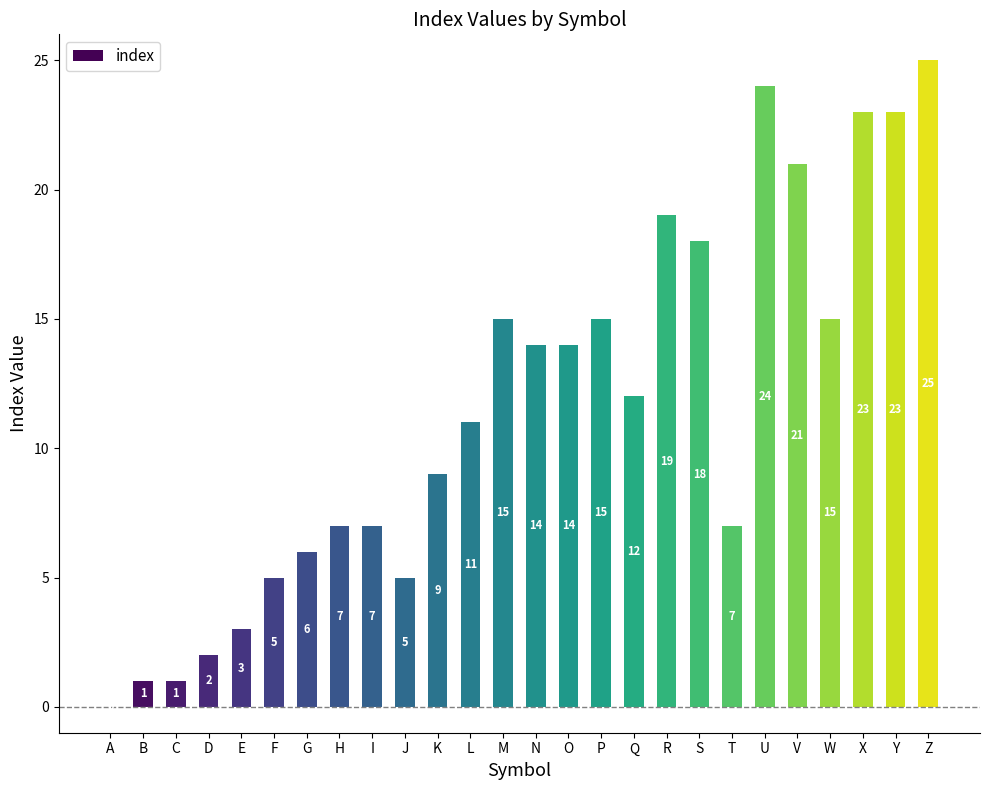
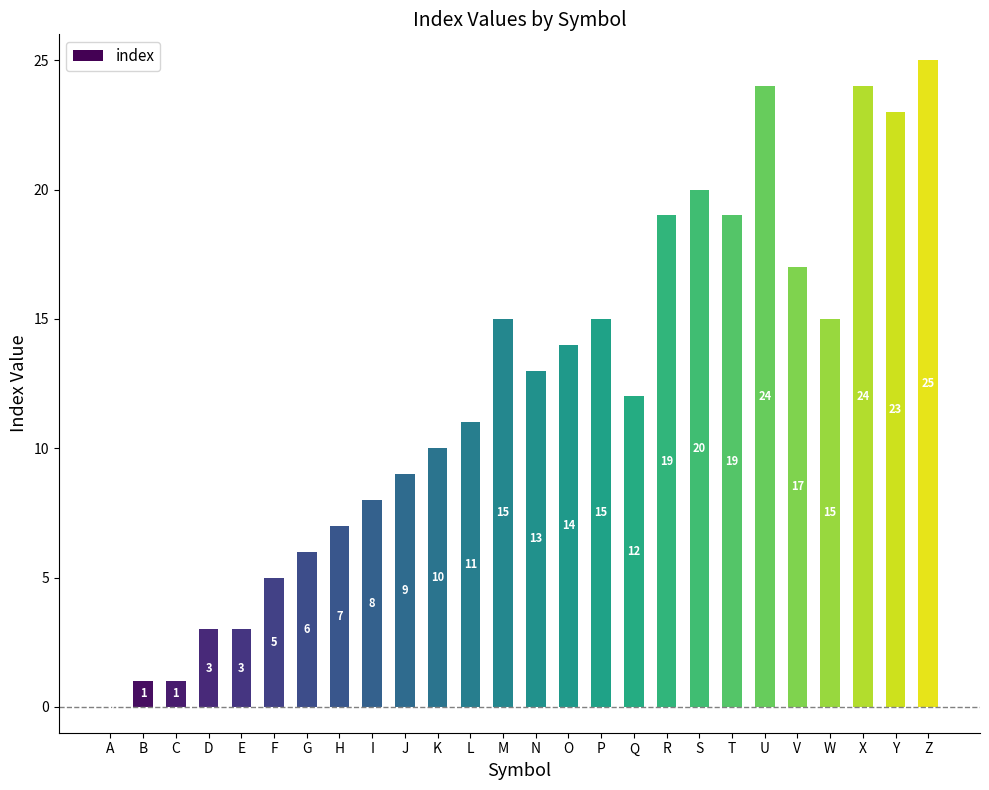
  {
    "B": 1,
    "C": 1,
-   "D": 2,
+   "D": 3,
    "E": 3,
    "F": 5,
    "G": 6,
    "H": 7,
-   "I": 7,
-   "J": 5,
-   "K": 9,
+   "I": 8,
+   "J": 9,
+   "K": 10,
    "L": 11,
    "M": 15,
-   "N": 14,
+   "N": 13,
    "O": 14,
    "P": 15,
    "Q": 12,
    "R": 19,
-   "S": 18,
-   "T": 7,
+   "S": 20,
+   "T": 19,
    "U": 24,
-   "V": 21,
+   "V": 17,
    "W": 15,
-   "X": 23,
+   "X": 24,
    "Y": 23,
    "Z": 25
  }
